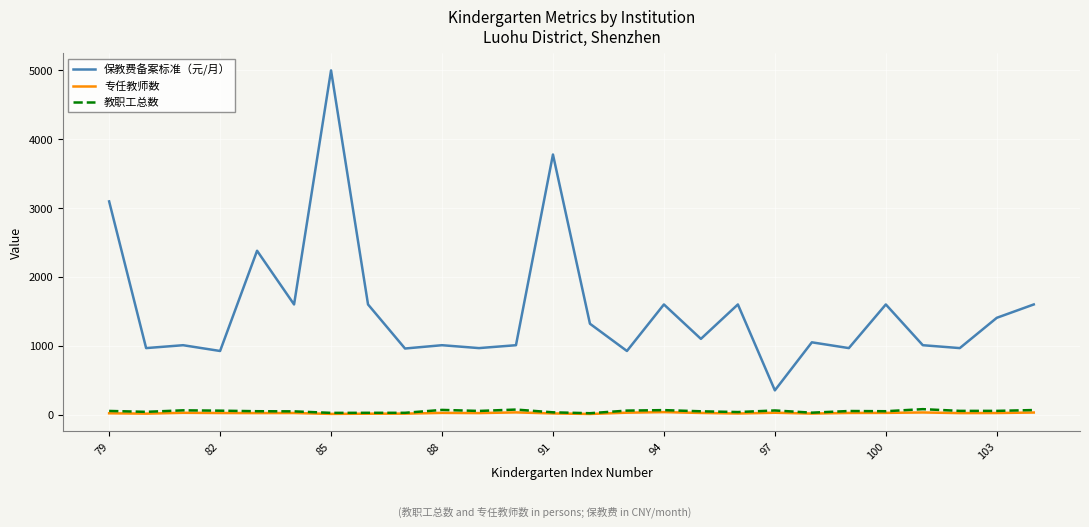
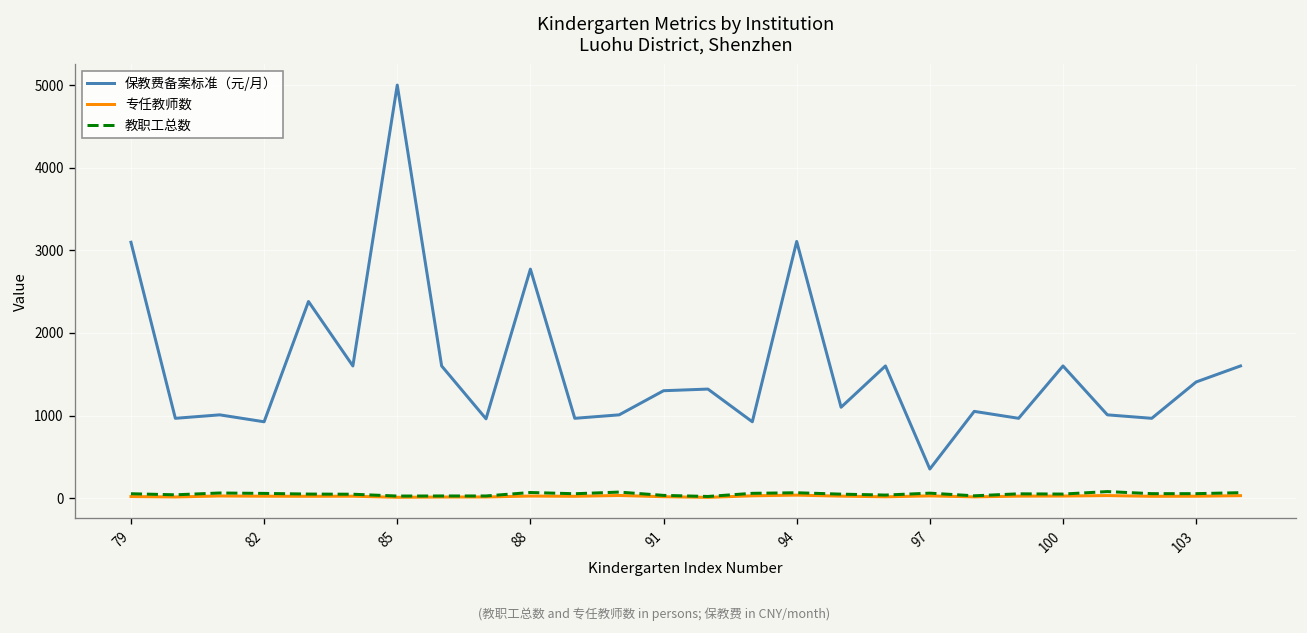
  {
    "保教费备案标准（元/月）": {
      "79": 3100,
      "82": 900,
      "85": 5000,
-     "88": 1000,
-     "91": 3800,
-     "94": 1600,
+     "88": 2800,
+     "91": 1300,
+     "94": 3100,
      "97": 400,
      "100": 1600,
      "103": 1400
    },
    "专任教师数": {
      "88": 0
    },
    "教职工总数": {
      "88": 100
    }
  }
